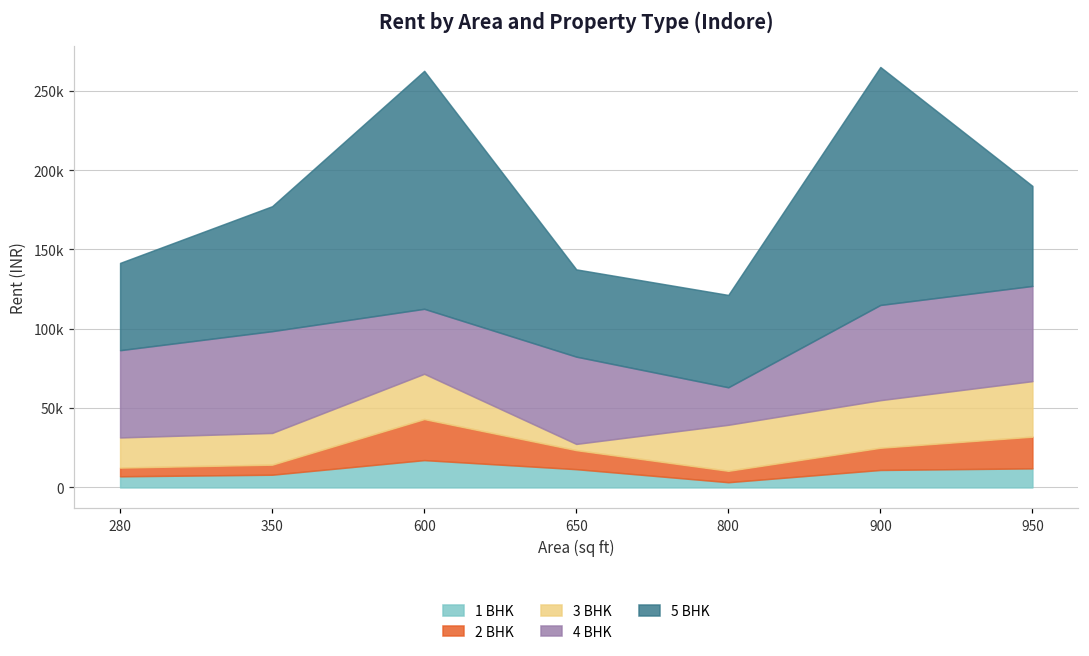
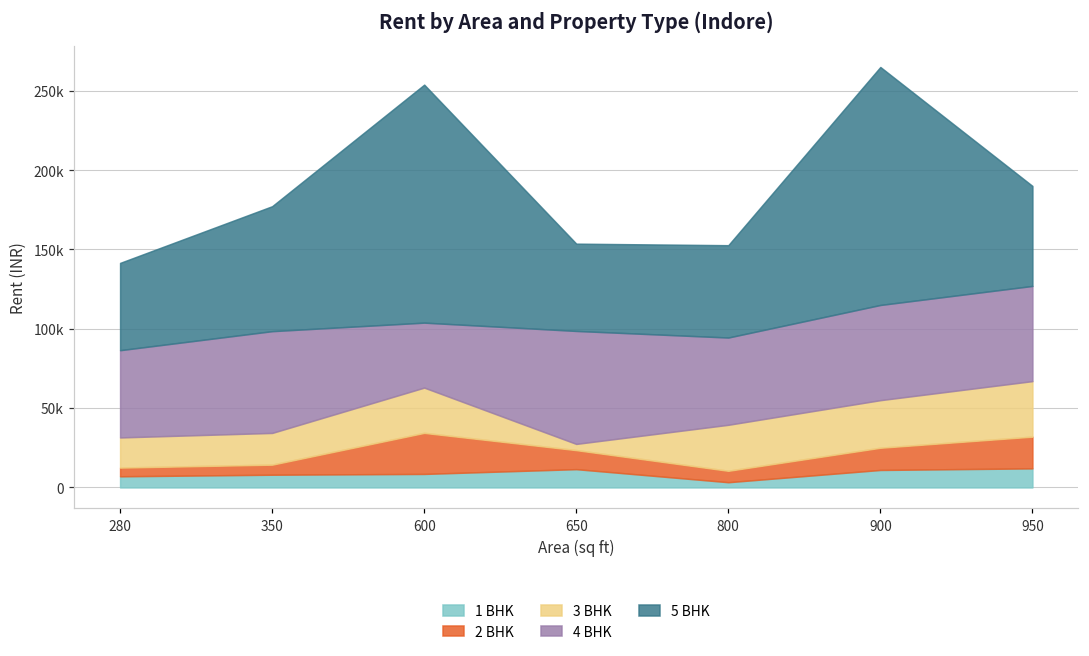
  {
    "1 BHK": {
      "280": 7000,
      "350": 8000,
-     "600": 17000,
+     "600": 9000,
      "650": 12000,
      "800": 3000,
      "900": 11000,
      "950": 12000
    },
    "2 BHK": {
      "280": 6000,
      "350": 6000,
      "600": 26000,
      "650": 12000,
      "800": 7000,
      "900": 14000,
      "950": 20000
    },
    "3 BHK": {
      "280": 19000,
      "350": 20000,
      "600": 29000,
      "650": 4000,
      "800": 29000,
      "900": 30000,
      "950": 35000
    },
    "4 BHK": {
      "280": 55000,
      "350": 64000,
      "600": 41000,
-     "650": 55000,
-     "800": 24000,
+     "650": 71000,
+     "800": 55000,
      "900": 60000,
      "950": 60000
    },
    "5 BHK": {
      "280": 55000,
      "350": 79000,
      "600": 150000,
      "650": 55000,
      "800": 58000,
      "900": 150000,
      "950": 63000
    }
  }
